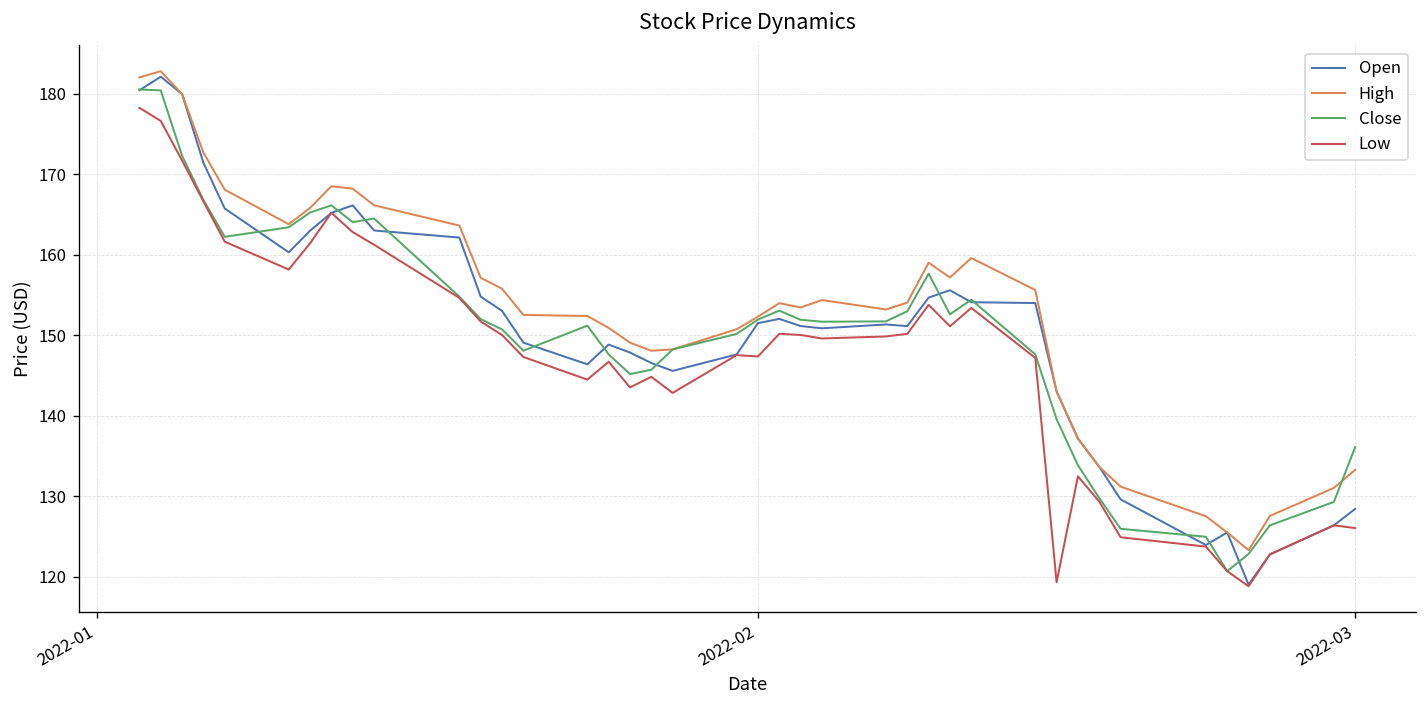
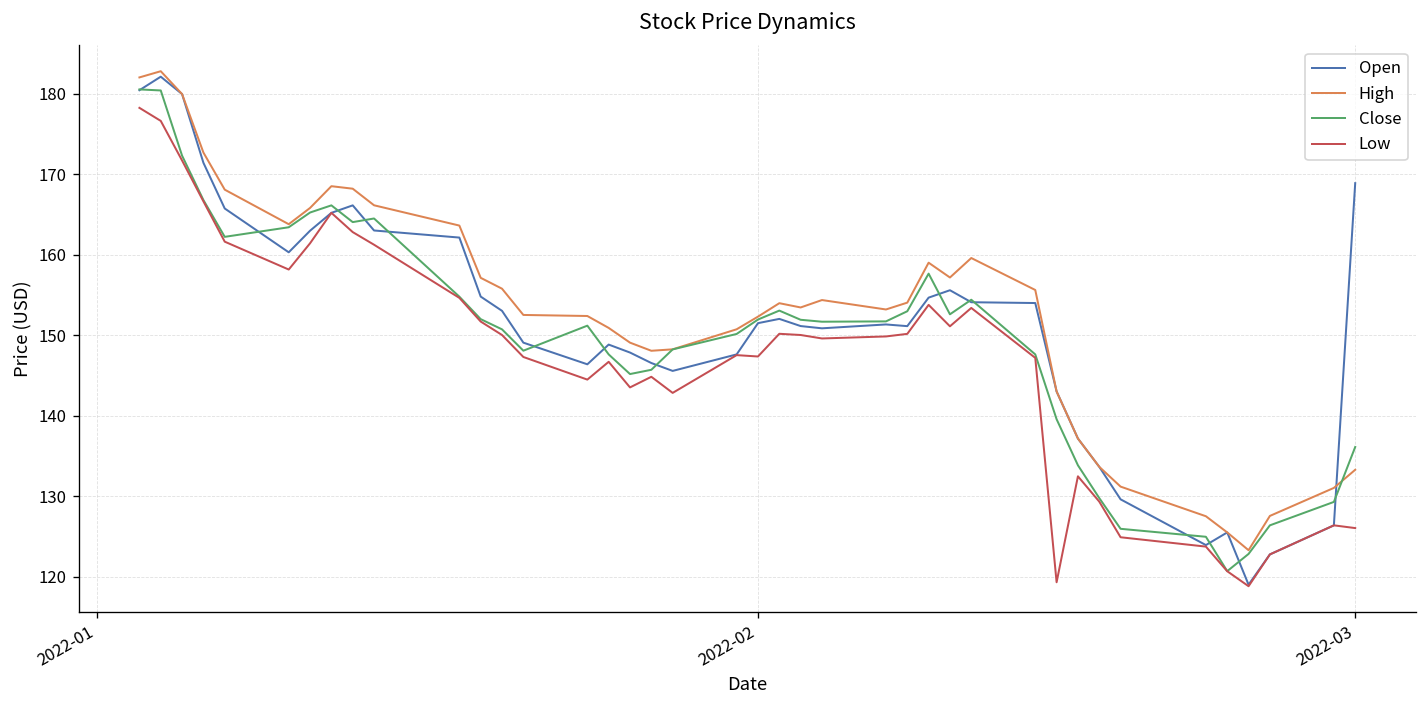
  {
    "Open": {
      "2022-02": 151,
-     "2022-03": 128
+     "2022-03": 169
    },
    "Close": {
      "2022-03": 136
    }
  }
